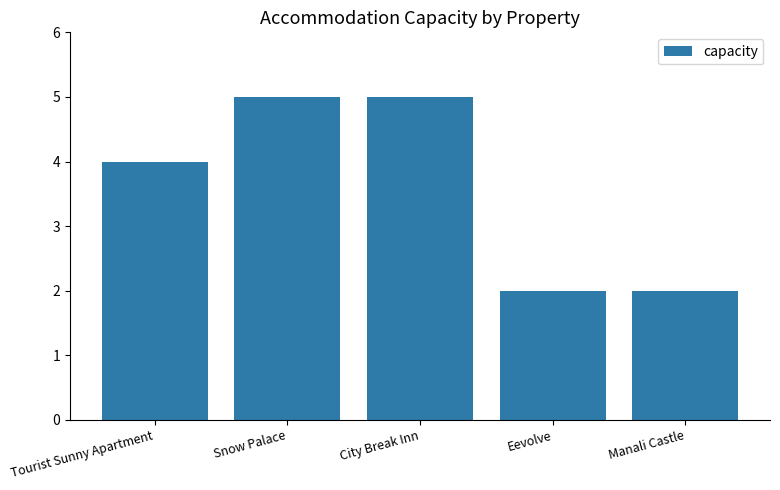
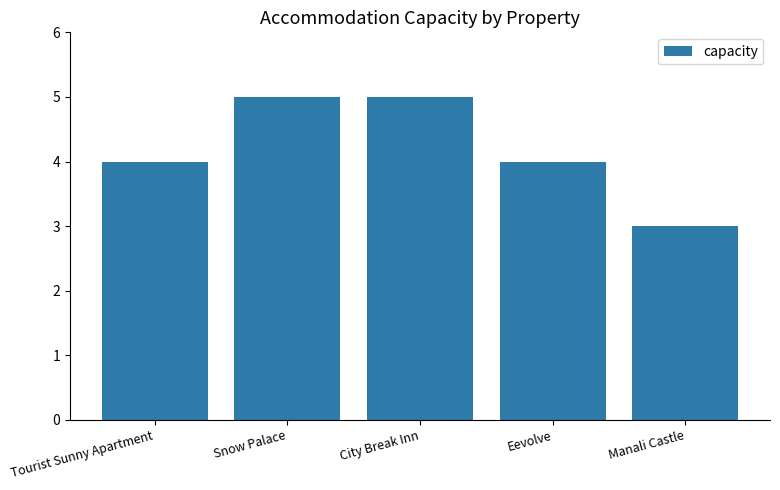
  {
    "Tourist Sunny Apartment": 4,
    "Snow Palace": 5,
    "City Break Inn": 5,
-   "Eevolve": 2,
-   "Manali Castle": 2
+   "Eevolve": 4,
+   "Manali Castle": 3
  }
